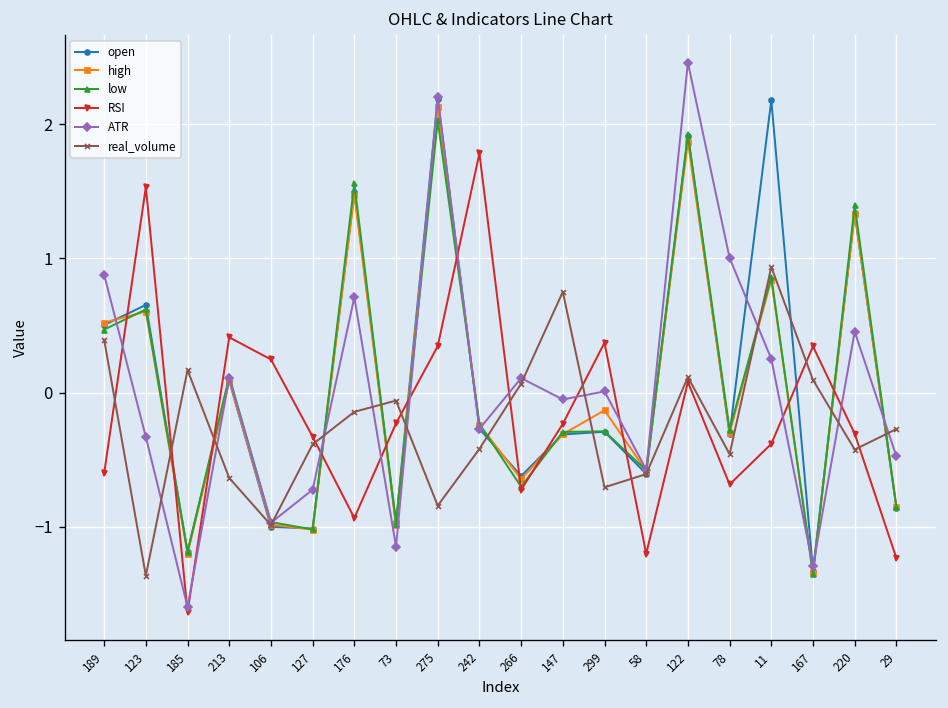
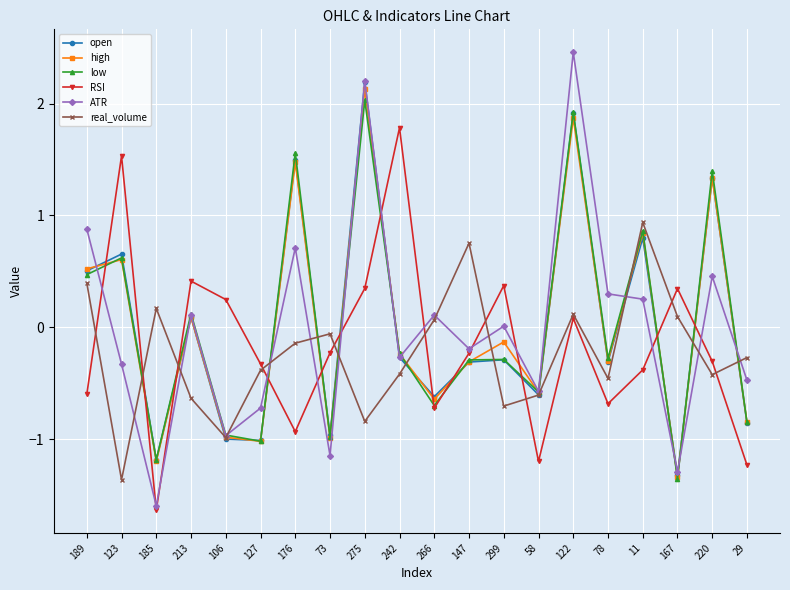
  {
    "open": {
      "123": 0.65,
-     "11": 2.18
+     "11": 0.80
    },
    "high": {
      "275": 2.13,
      "299": -0.13,
      "122": 1.87
    },
    "low": {
      "189": 0.47,
      "176": 1.56,
      "275": 2.03,
      "266": -0.70,
      "220": 1.40
    },
    "RSI": {
      "189": -0.60,
      "123": 1.53,
      "185": -1.63,
      "213": 0.41,
      "106": 0.25,
      "127": -0.33,
      "176": -0.93,
      "73": -0.23,
      "275": 0.35,
      "242": 1.78,
      "266": -0.72,
      "147": -0.23,
      "299": 0.37,
      "58": -1.20,
      "122": 0.08,
      "78": -0.68,
      "11": -0.38,
      "167": 0.35,
      "220": -0.31,
      "29": -1.23
    },
    "ATR": {
      "189": 0.88,
      "123": -0.33,
      "185": -1.60,
      "127": -0.72,
      "176": 0.71,
      "73": -1.15,
      "266": 0.11,
-     "147": -0.05,
+     "147": -0.19,
      "299": 0.01,
      "122": 2.46,
-     "78": 1.00,
+     "78": 0.30,
      "11": 0.25,
      "167": -1.29,
      "220": 0.45,
      "29": -0.47
    },
    "real_volume": {
      "189": 0.40,
      "123": -1.36,
      "185": 0.17,
      "213": -0.64,
      "127": -0.38,
      "176": -0.14,
      "73": -0.06,
      "275": -0.84,
      "242": -0.42,
      "266": 0.07,
      "147": 0.75,
      "299": -0.70,
      "122": 0.12,
      "78": -0.46,
      "11": 0.94,
      "167": 0.09,
      "220": -0.42,
      "29": -0.27
    }
  }
